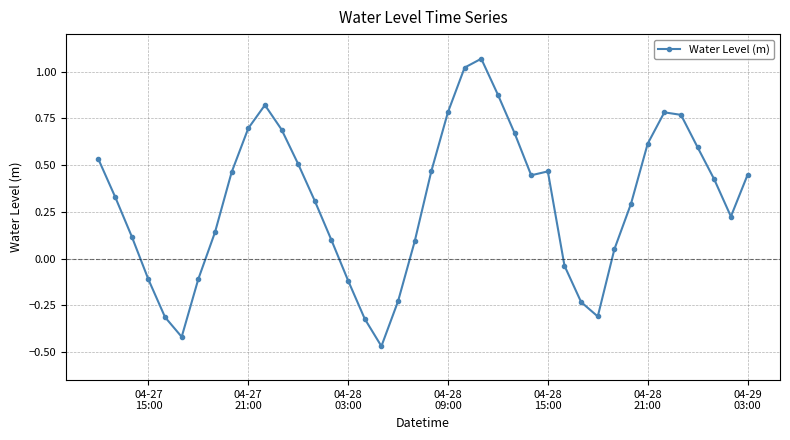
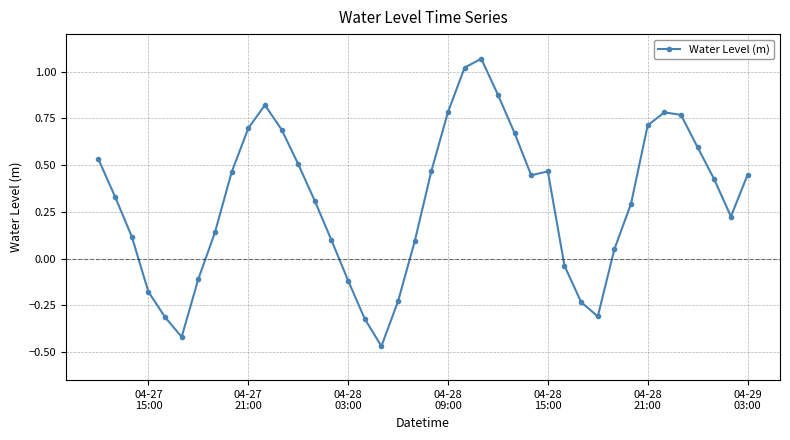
  {
-   "04-27 15:00": -0.11,
+   "04-27 15:00": -0.18,
    "04-27 21:00": 0.70,
    "04-28 03:00": -0.12,
    "04-28 09:00": 0.78,
    "04-28 15:00": 0.47,
-   "04-28 21:00": 0.61,
+   "04-28 21:00": 0.71,
    "04-29 03:00": 0.45
  }
